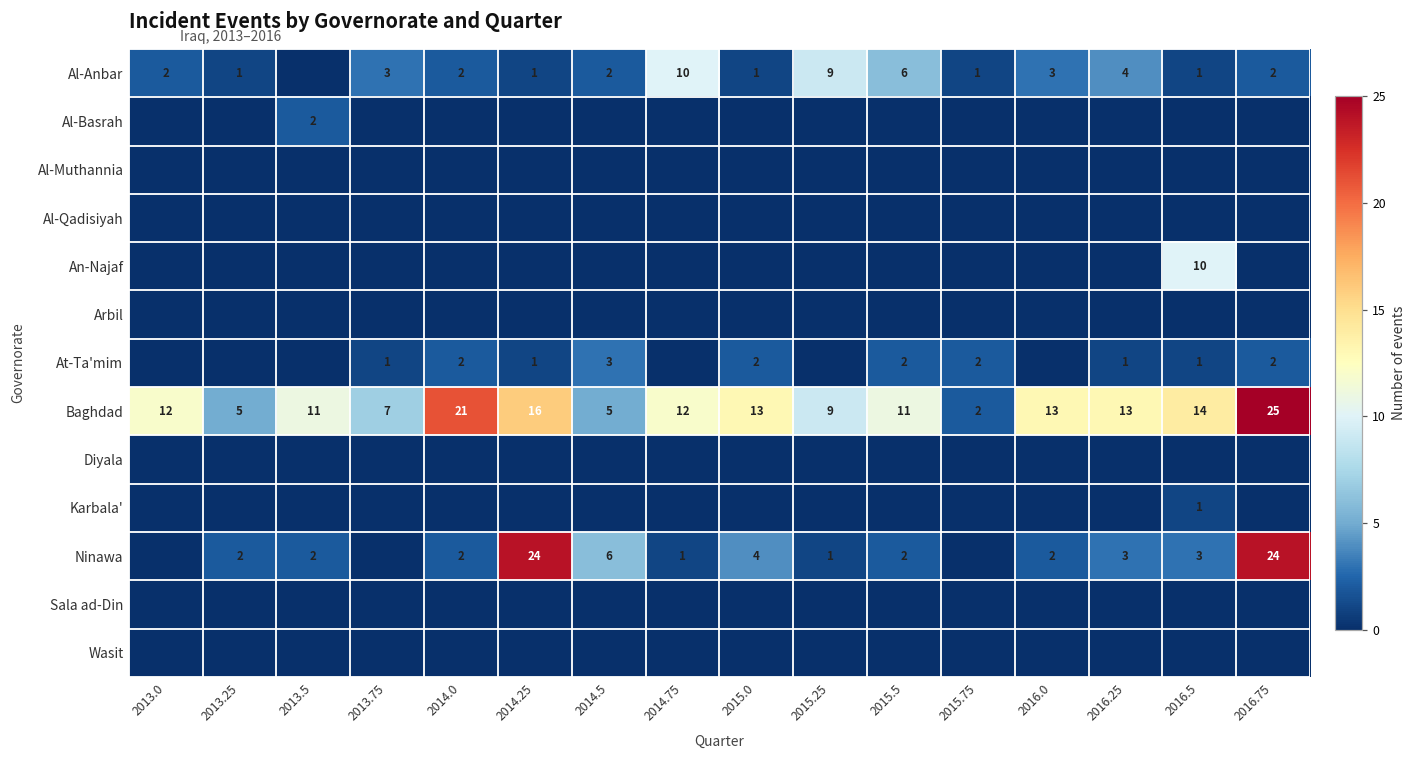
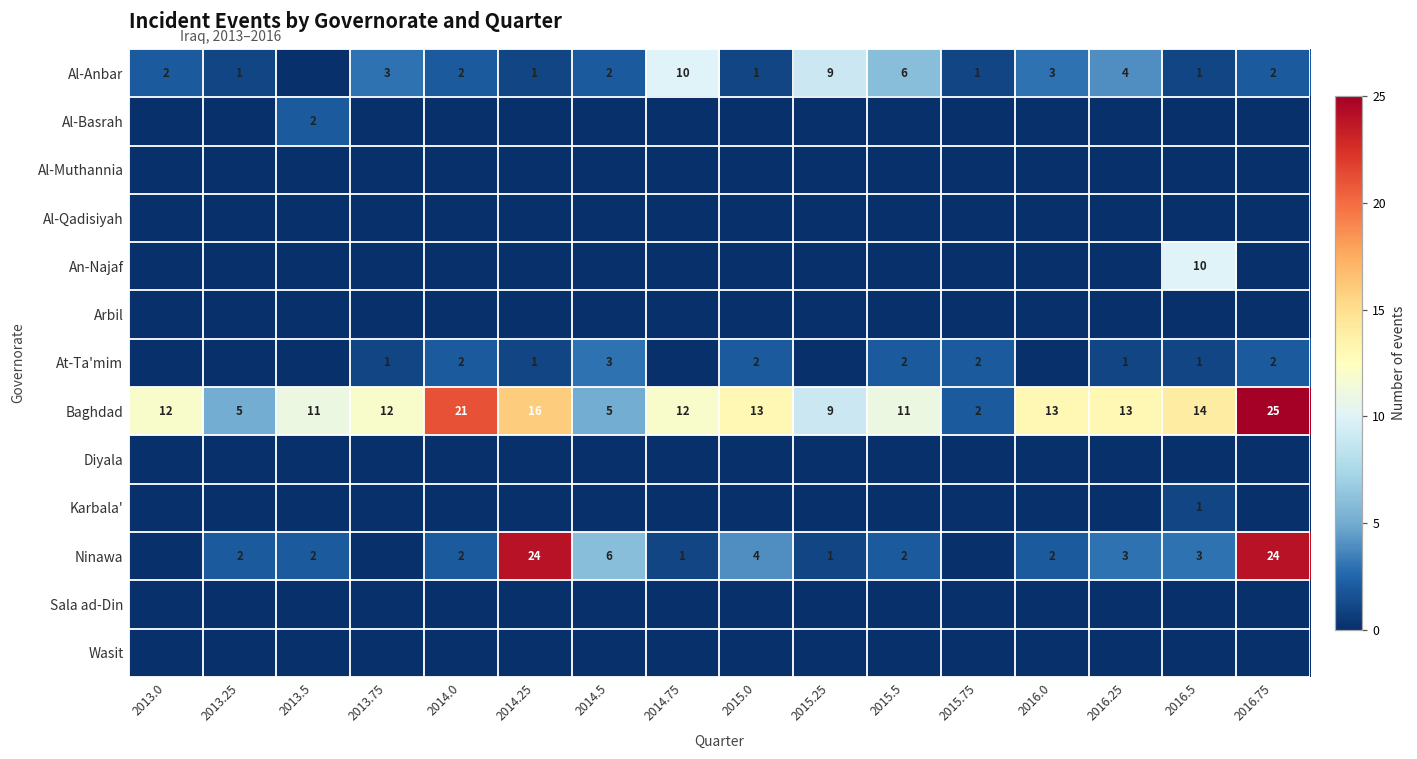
  {
    "Al-Anbar": {
      "2013.0": 2,
      "2013.25": 1,
      "2013.75": 3,
      "2014.0": 2,
      "2014.25": 1,
      "2014.5": 2,
      "2014.75": 10,
      "2015.0": 1,
      "2015.25": 9,
      "2015.5": 6,
      "2015.75": 1,
      "2016.0": 3,
      "2016.25": 4,
      "2016.5": 1,
      "2016.75": 2
    },
    "Al-Basrah": {
      "2013.5": 2
    },
    "An-Najaf": {
      "2016.5": 10
    },
    "At-Ta'mim": {
      "2013.75": 1,
      "2014.0": 2,
      "2014.25": 1,
      "2014.5": 3,
      "2015.0": 2,
      "2015.5": 2,
      "2015.75": 2,
      "2016.25": 1,
      "2016.5": 1,
      "2016.75": 2
    },
    "Baghdad": {
      "2013.0": 12,
      "2013.25": 5,
      "2013.5": 11,
-     "2013.75": 7,
+     "2013.75": 12,
      "2014.0": 21,
      "2014.25": 16,
      "2014.5": 5,
      "2014.75": 12,
      "2015.0": 13,
      "2015.25": 9,
      "2015.5": 11,
      "2015.75": 2,
      "2016.0": 13,
      "2016.25": 13,
      "2016.5": 14,
      "2016.75": 25
    },
    "Karbala'": {
      "2016.5": 1
    },
    "Ninawa": {
      "2013.25": 2,
      "2013.5": 2,
      "2014.0": 2,
      "2014.25": 24,
      "2014.5": 6,
      "2014.75": 1,
      "2015.0": 4,
      "2015.25": 1,
      "2015.5": 2,
      "2016.0": 2,
      "2016.25": 3,
      "2016.5": 3,
      "2016.75": 24
    }
  }
